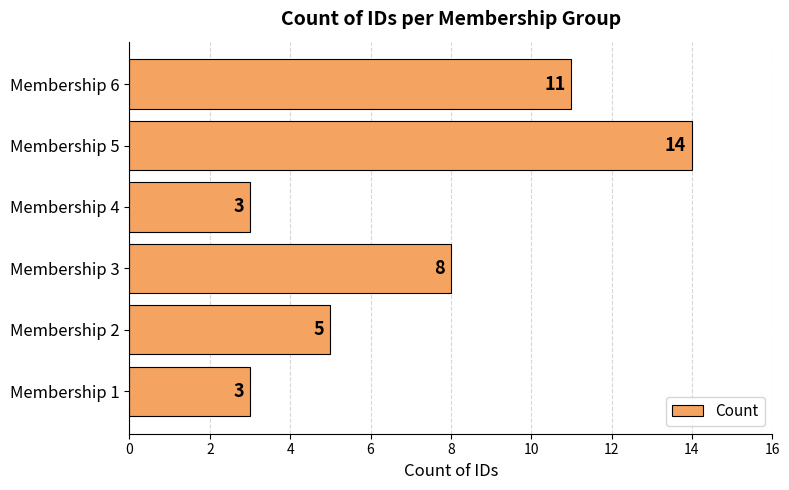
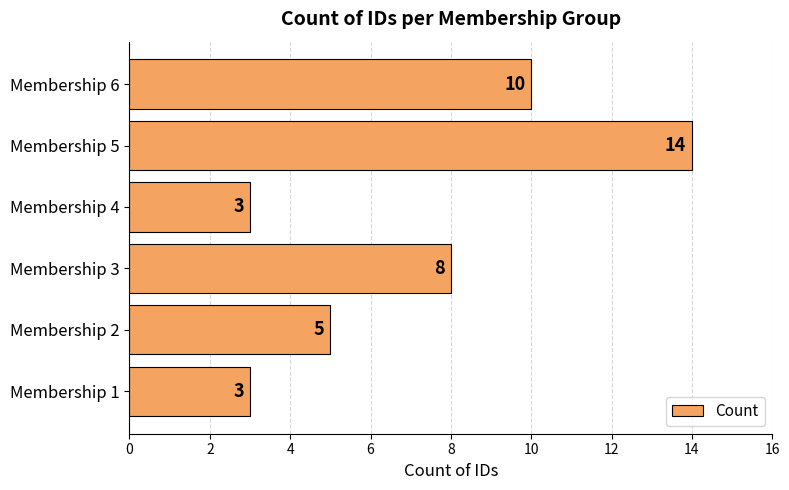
  {
-   "Membership 6": 11,
+   "Membership 6": 10,
    "Membership 5": 14,
    "Membership 4": 3,
    "Membership 3": 8,
    "Membership 2": 5,
    "Membership 1": 3
  }
